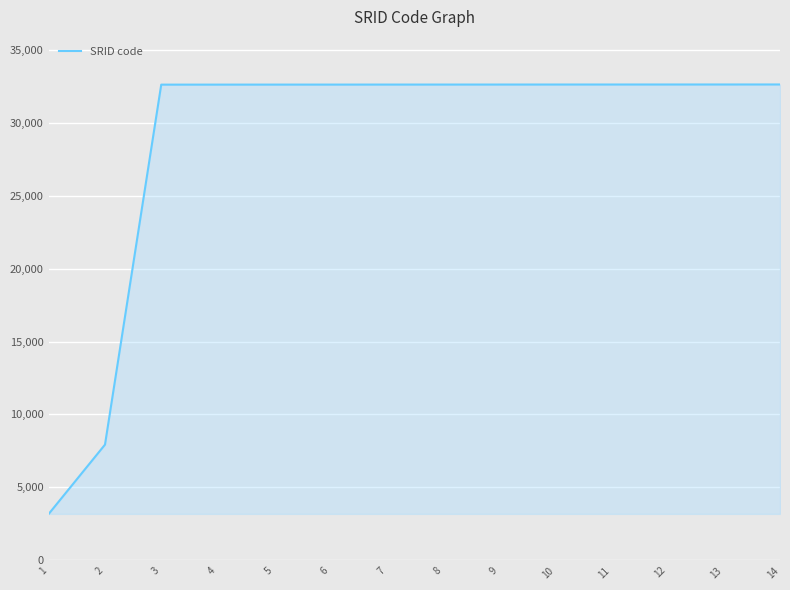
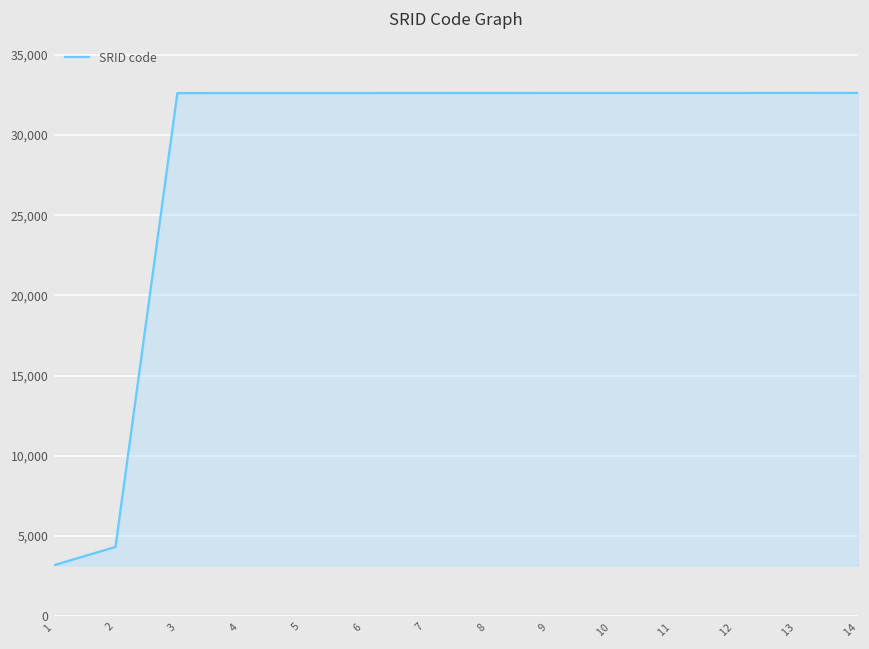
  {
    "1": "3,200",
-   "2": "7,900",
+   "2": "4,300",
    "3": "32,600",
    "4": "32,600",
    "5": "32,600",
    "6": "32,600",
    "7": "32,600",
    "8": "32,600",
    "9": "32,600",
    "10": "32,600",
    "11": "32,600",
    "12": "32,600",
    "13": "32,600",
    "14": "32,600"
  }
